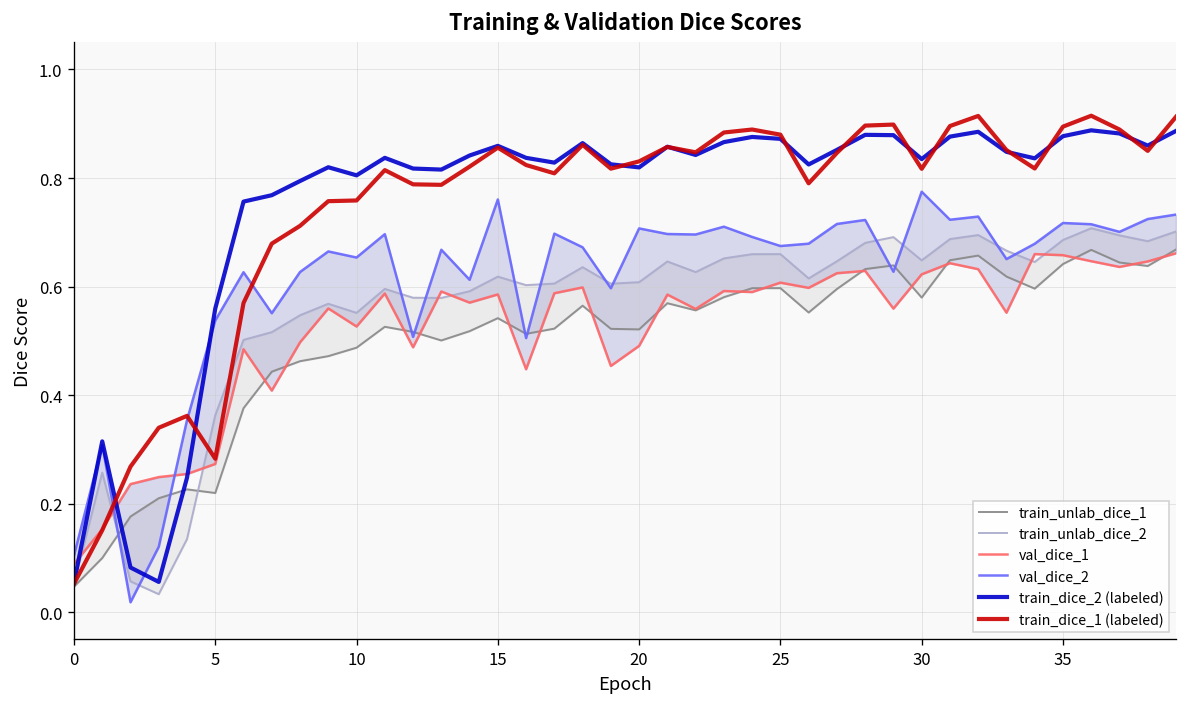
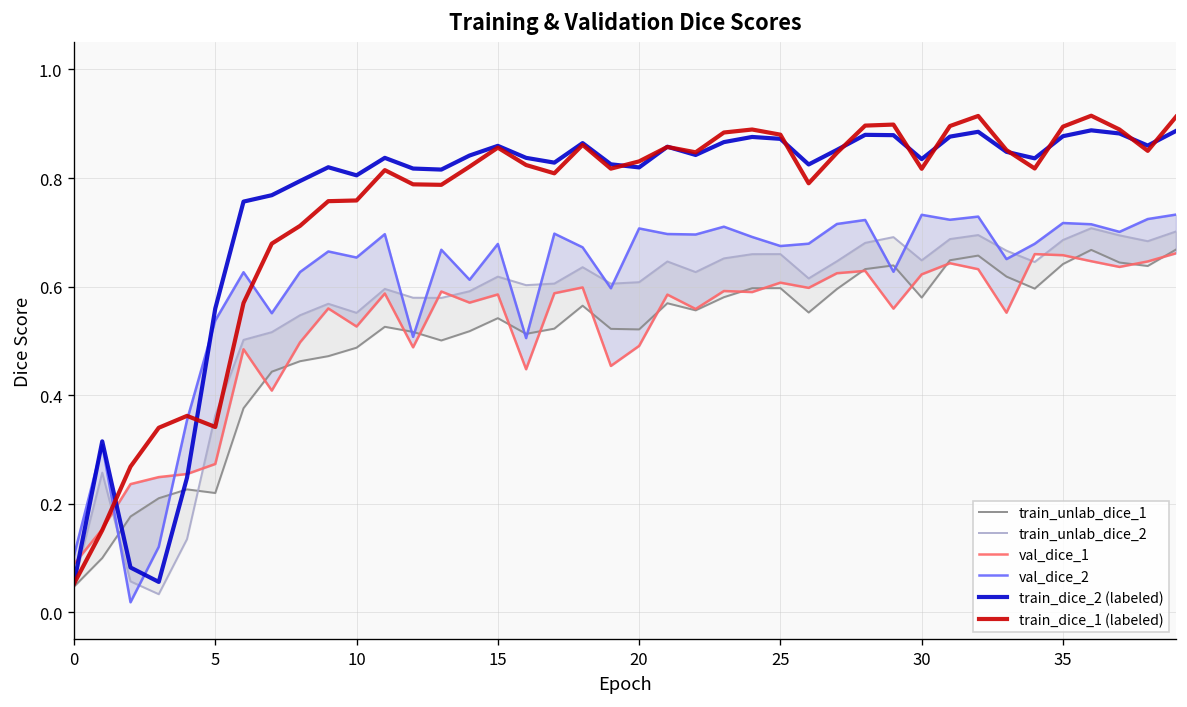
  {
    "val_dice_1": {
      "0": 0.09,
      "5": 0.27,
      "10": 0.53,
      "15": 0.59,
      "20": 0.49,
      "25": 0.61,
      "30": 0.62,
      "35": 0.66
    },
    "val_dice_2": {
-     "15": 0.76,
-     "30": 0.77
+     "15": 0.68,
+     "30": 0.73
    },
    "train_dice_2 (labeled)": {
      "5": 0.56,
      "10": 0.81,
      "20": 0.82,
      "25": 0.87,
      "30": 0.83,
      "35": 0.88
    },
    "train_dice_1 (labeled)": {
-     "5": 0.28,
+     "5": 0.34,
      "10": 0.76,
      "20": 0.83,
      "25": 0.88,
      "30": 0.82,
      "35": 0.89
    }
  }
